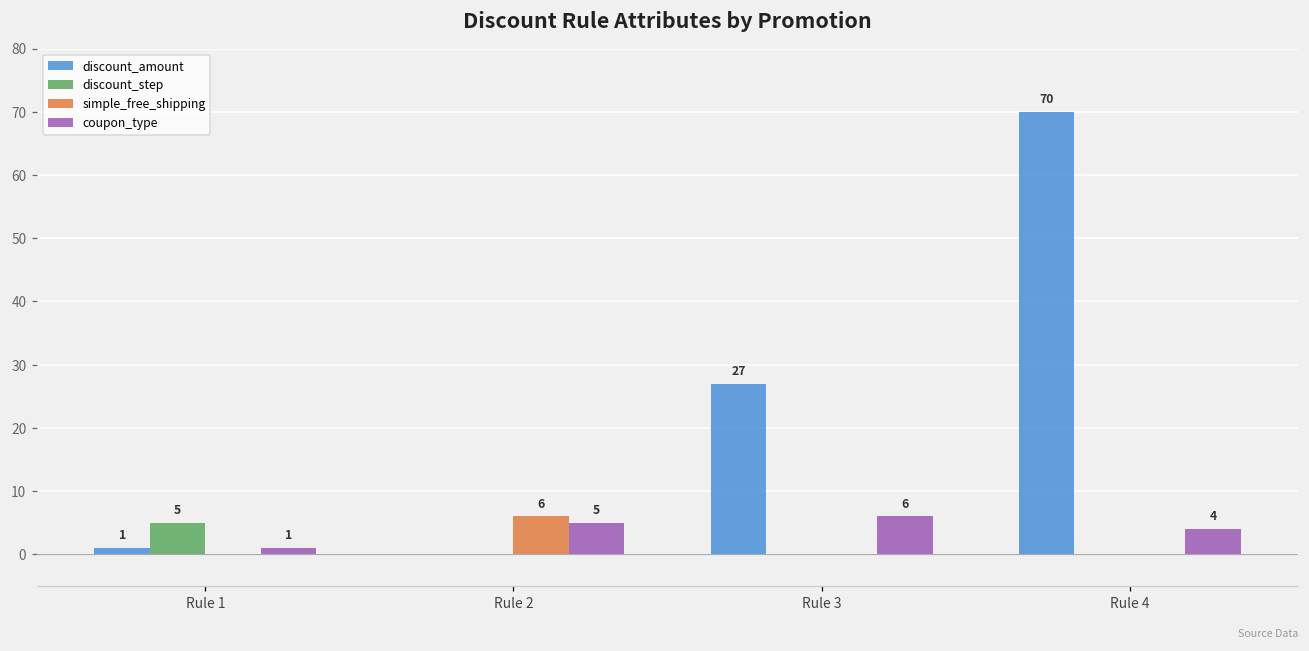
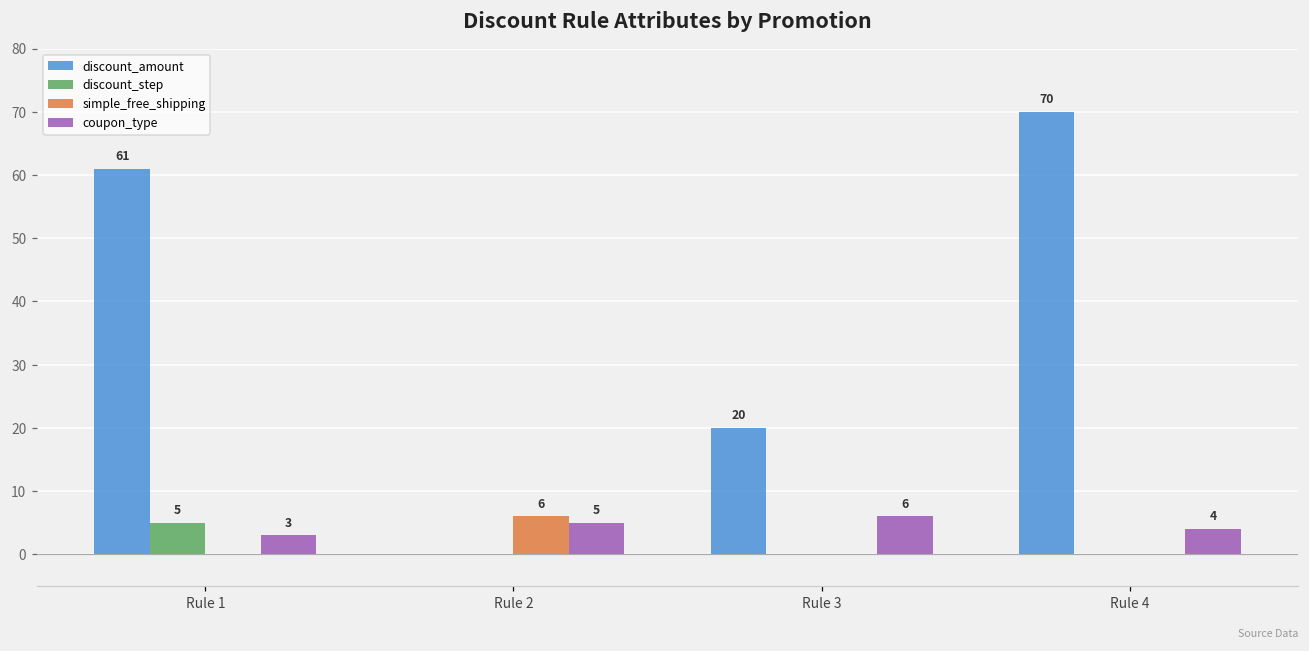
  {
    "discount_amount": {
-     "Rule 1": 1,
-     "Rule 3": 27,
+     "Rule 1": 61,
+     "Rule 3": 20,
      "Rule 4": 70
    },
    "discount_step": {
      "Rule 1": 5
    },
    "simple_free_shipping": {
      "Rule 2": 6
    },
    "coupon_type": {
-     "Rule 1": 1,
+     "Rule 1": 3,
      "Rule 2": 5,
      "Rule 3": 6,
      "Rule 4": 4
    }
  }
